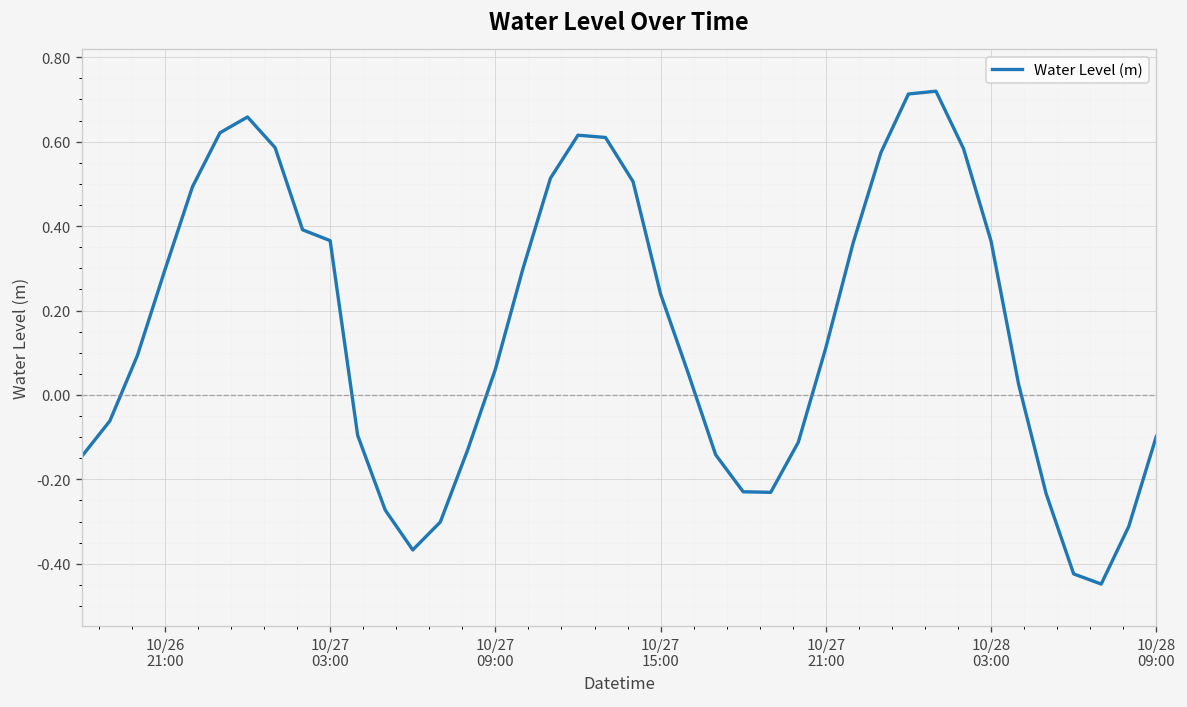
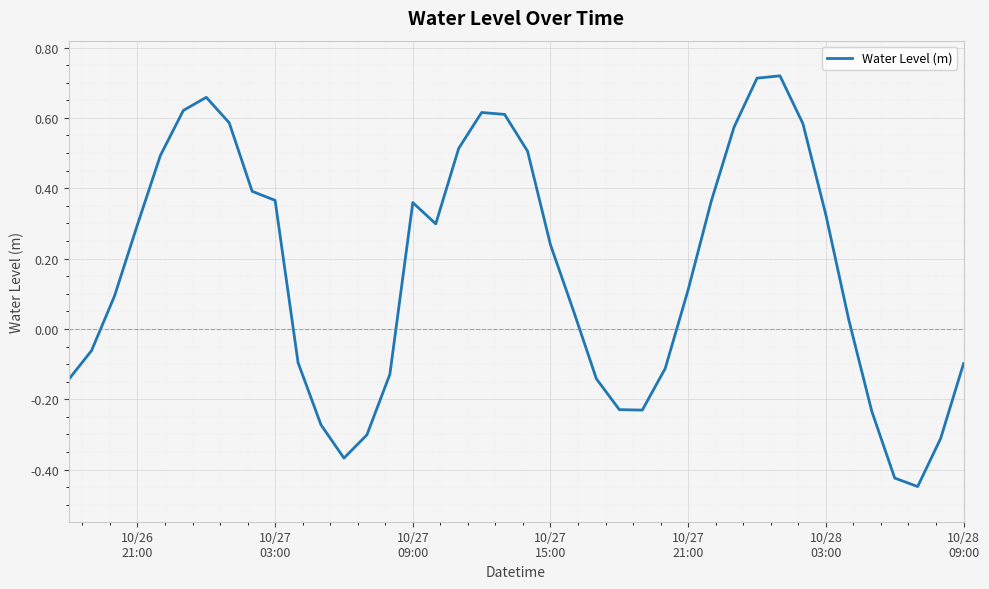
  {
    "10/26 21:00": 0.30,
    "10/27 03:00": 0.37,
-   "10/27 09:00": 0.06,
+   "10/27 09:00": 0.36,
    "10/27 15:00": 0.24,
    "10/27 21:00": 0.11,
-   "10/28 03:00": 0.36,
+   "10/28 03:00": 0.32,
    "10/28 09:00": -0.10
  }
